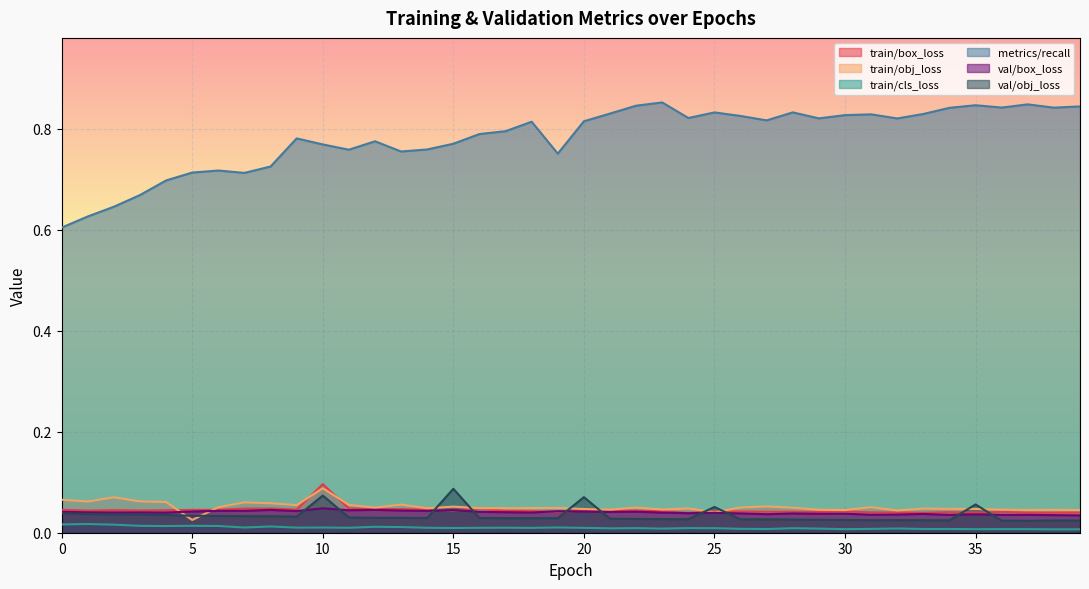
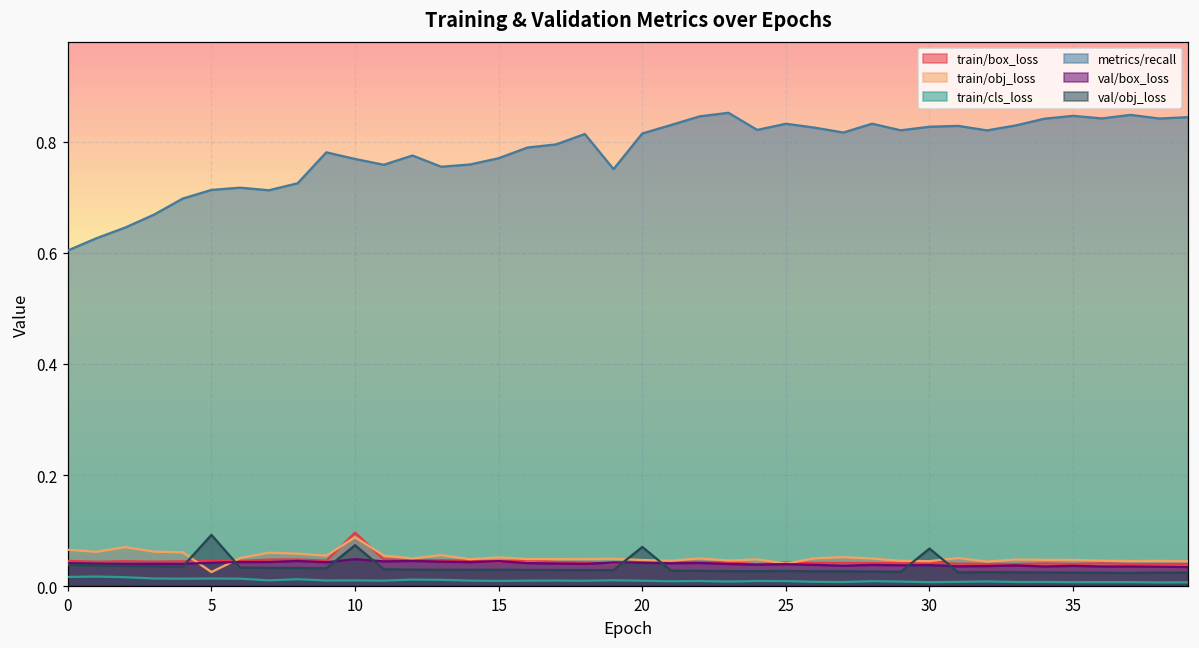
  {
    "train/box_loss": {
      "10": 0.10
    },
    "train/obj_loss": {
      "0": 0.07,
      "5": 0.03,
      "10": 0.09,
      "15": 0.05,
      "35": 0.05
    },
    "val/box_loss": {
      "10": 0.05
    },
    "val/obj_loss": {
-     "5": 0.03,
+     "5": 0.09,
      "10": 0.07,
-     "15": 0.09,
+     "15": 0.03,
      "20": 0.07,
-     "25": 0.05,
-     "30": 0.03,
-     "35": 0.06
+     "25": 0.03,
+     "30": 0.07,
+     "35": 0.02
    }
  }
